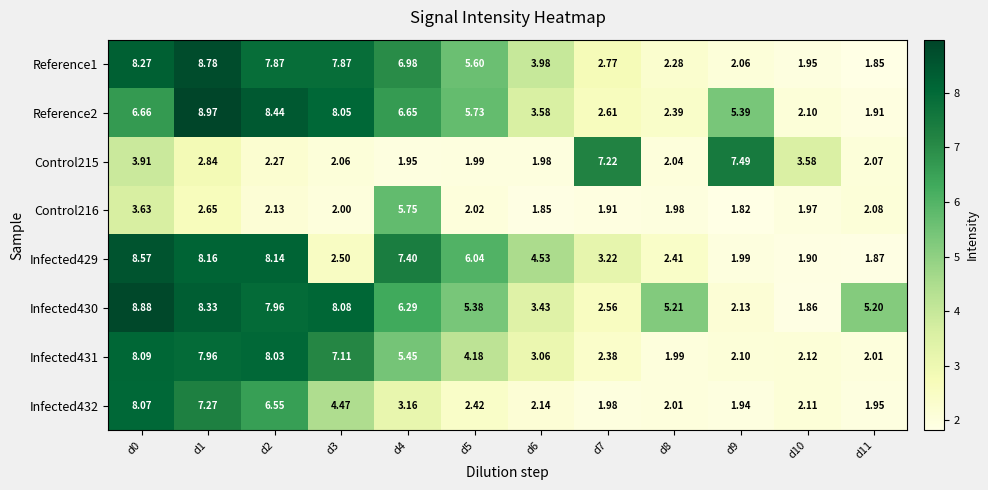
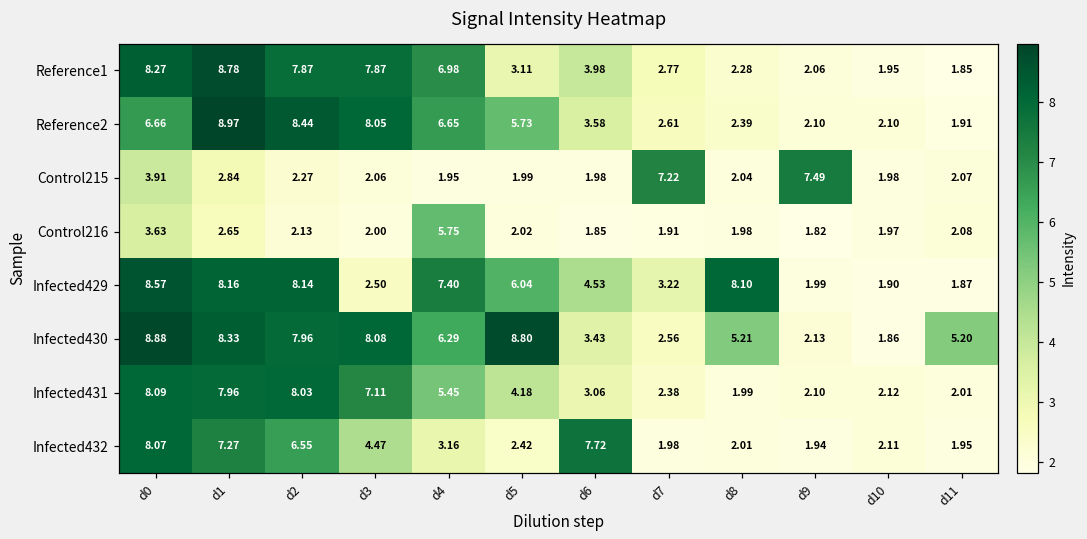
  {
    "Reference1": {
      "d0": 8.27,
      "d1": 8.78,
      "d2": 7.87,
      "d3": 7.87,
      "d4": 6.98,
-     "d5": 5.60,
+     "d5": 3.11,
      "d6": 3.98,
      "d7": 2.77,
      "d8": 2.28,
      "d9": 2.06,
      "d10": 1.95,
      "d11": 1.85
    },
    "Reference2": {
      "d0": 6.66,
      "d1": 8.97,
      "d2": 8.44,
      "d3": 8.05,
      "d4": 6.65,
      "d5": 5.73,
      "d6": 3.58,
      "d7": 2.61,
      "d8": 2.39,
-     "d9": 5.39,
+     "d9": 2.10,
      "d10": 2.10,
      "d11": 1.91
    },
    "Control215": {
      "d0": 3.91,
      "d1": 2.84,
      "d2": 2.27,
      "d3": 2.06,
      "d4": 1.95,
      "d5": 1.99,
      "d6": 1.98,
      "d7": 7.22,
      "d8": 2.04,
      "d9": 7.49,
-     "d10": 3.58,
+     "d10": 1.98,
      "d11": 2.07
    },
    "Control216": {
      "d0": 3.63,
      "d1": 2.65,
      "d2": 2.13,
      "d3": 2.00,
      "d4": 5.75,
      "d5": 2.02,
      "d6": 1.85,
      "d7": 1.91,
      "d8": 1.98,
      "d9": 1.82,
      "d10": 1.97,
      "d11": 2.08
    },
    "Infected429": {
      "d0": 8.57,
      "d1": 8.16,
      "d2": 8.14,
      "d3": 2.50,
      "d4": 7.40,
      "d5": 6.04,
      "d6": 4.53,
      "d7": 3.22,
-     "d8": 2.41,
+     "d8": 8.10,
      "d9": 1.99,
      "d10": 1.90,
      "d11": 1.87
    },
    "Infected430": {
      "d0": 8.88,
      "d1": 8.33,
      "d2": 7.96,
      "d3": 8.08,
      "d4": 6.29,
-     "d5": 5.38,
+     "d5": 8.80,
      "d6": 3.43,
      "d7": 2.56,
      "d8": 5.21,
      "d9": 2.13,
      "d10": 1.86,
      "d11": 5.20
    },
    "Infected431": {
      "d0": 8.09,
      "d1": 7.96,
      "d2": 8.03,
      "d3": 7.11,
      "d4": 5.45,
      "d5": 4.18,
      "d6": 3.06,
      "d7": 2.38,
      "d8": 1.99,
      "d9": 2.10,
      "d10": 2.12,
      "d11": 2.01
    },
    "Infected432": {
      "d0": 8.07,
      "d1": 7.27,
      "d2": 6.55,
      "d3": 4.47,
      "d4": 3.16,
      "d5": 2.42,
-     "d6": 2.14,
+     "d6": 7.72,
      "d7": 1.98,
      "d8": 2.01,
      "d9": 1.94,
      "d10": 2.11,
      "d11": 1.95
    }
  }
